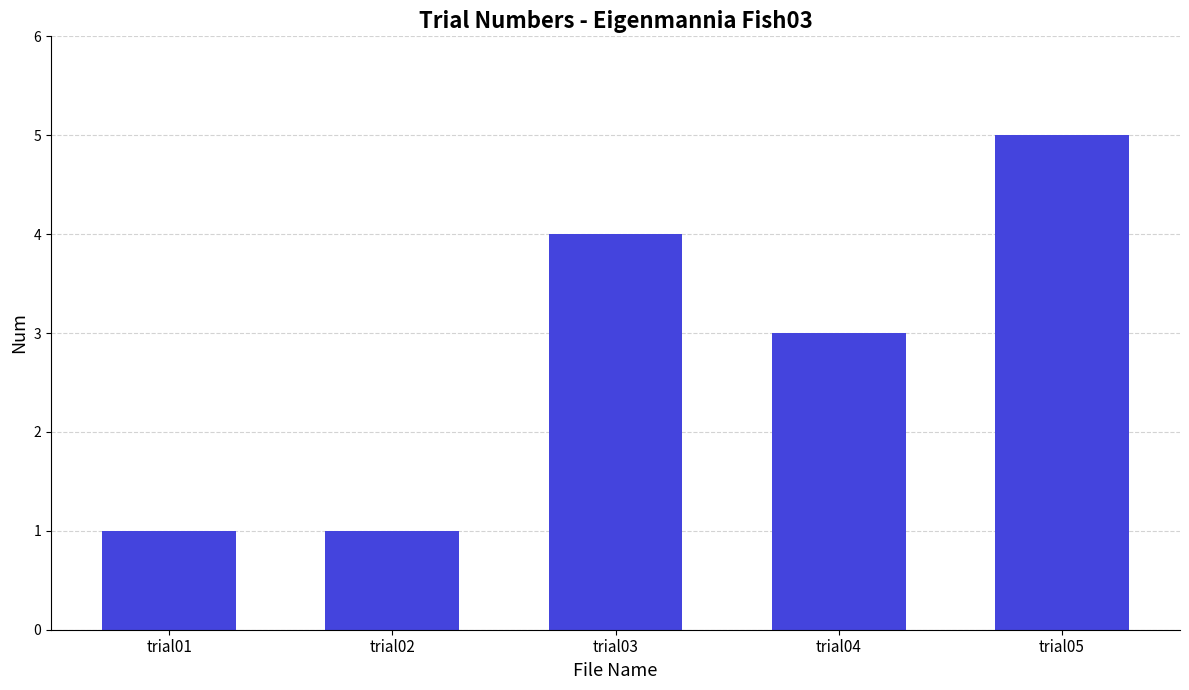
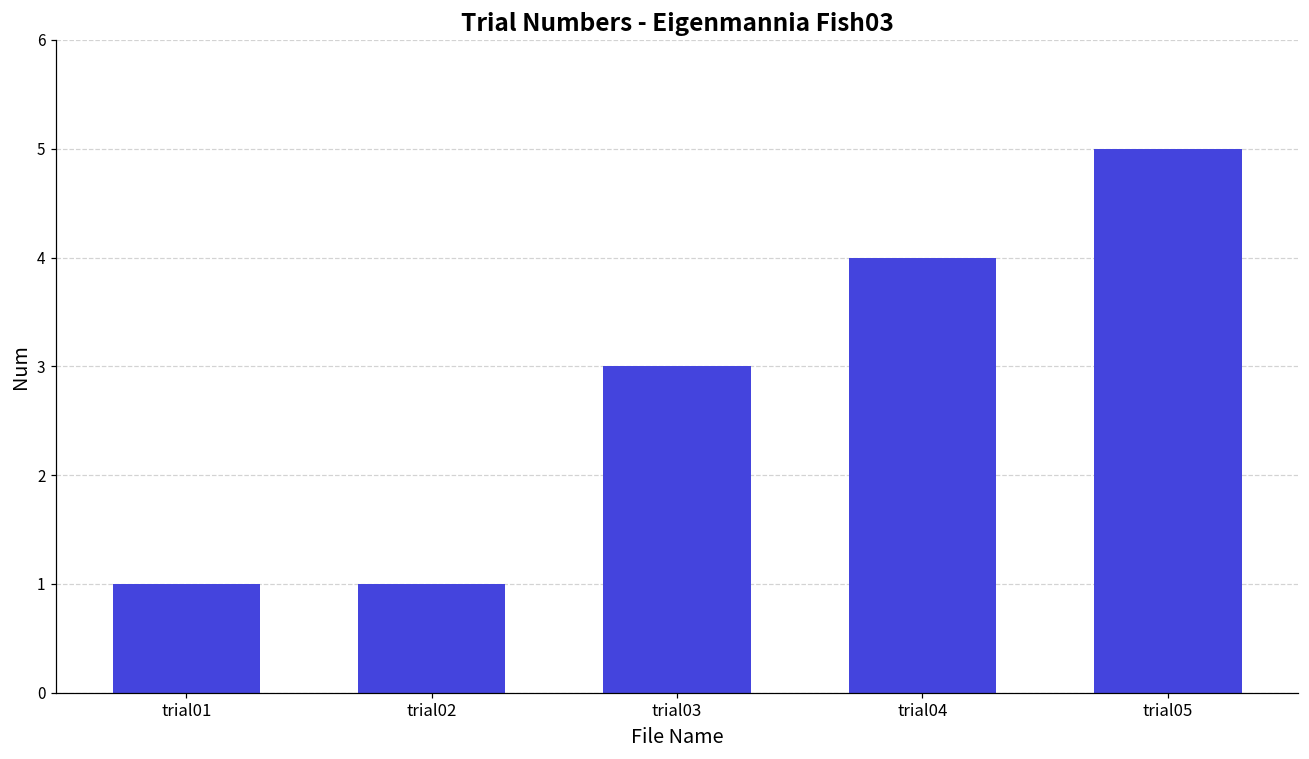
  {
    "trial01": 1,
    "trial02": 1,
-   "trial03": 4,
-   "trial04": 3,
+   "trial03": 3,
+   "trial04": 4,
    "trial05": 5
  }
